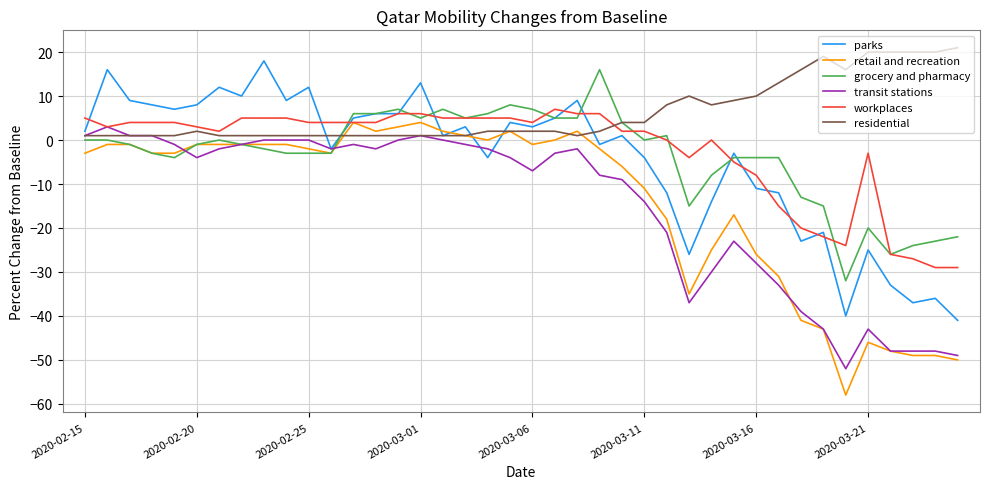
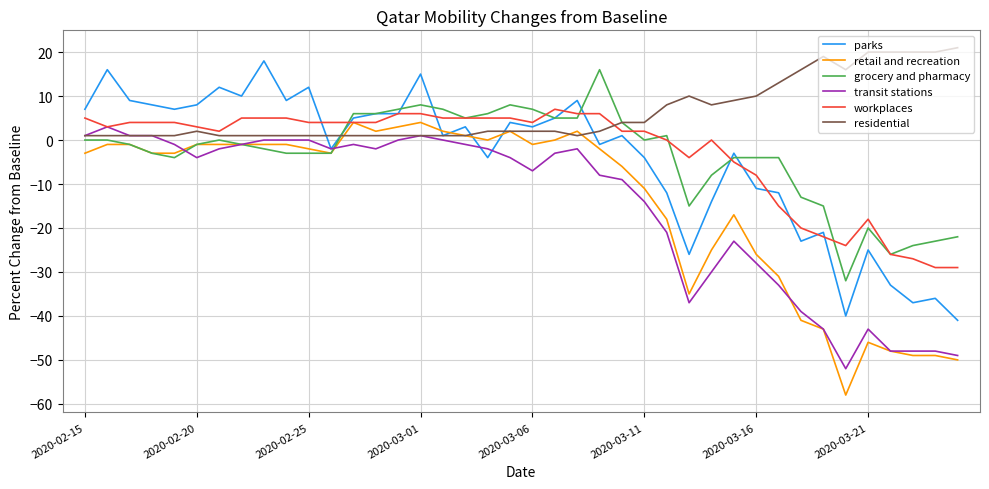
  {
    "parks": {
-     "2020-02-15": 2,
+     "2020-02-15": 7,
      "2020-02-20": 8,
      "2020-02-25": 12,
-     "2020-03-01": 13,
+     "2020-03-01": 15,
      "2020-03-06": 3,
      "2020-03-11": -4,
      "2020-03-16": -11,
      "2020-03-21": -25
    },
    "retail and recreation": {
      "2020-02-15": -3,
      "2020-02-25": -2,
      "2020-03-01": 4,
      "2020-03-06": -1,
      "2020-03-11": -11,
      "2020-03-16": -26,
      "2020-03-21": -46
    },
    "grocery and pharmacy": {
      "2020-02-15": 0,
      "2020-02-25": -3,
-     "2020-03-01": 5,
+     "2020-03-01": 8,
      "2020-03-06": 7,
      "2020-03-11": 0,
      "2020-03-16": -4,
      "2020-03-21": -20
    },
    "transit stations": {
      "2020-02-20": -4,
      "2020-02-25": 0,
      "2020-03-06": -7,
      "2020-03-11": -14,
      "2020-03-16": -28,
      "2020-03-21": -43
    },
    "workplaces": {
      "2020-02-15": 5,
      "2020-02-20": 3,
      "2020-02-25": 4,
      "2020-03-01": 6,
      "2020-03-06": 4,
      "2020-03-11": 2,
      "2020-03-16": -8,
-     "2020-03-21": -3
+     "2020-03-21": -18
    },
    "residential": {
      "2020-02-20": 2,
      "2020-02-25": 1,
      "2020-03-06": 2,
      "2020-03-11": 4,
      "2020-03-16": 10
    }
  }
